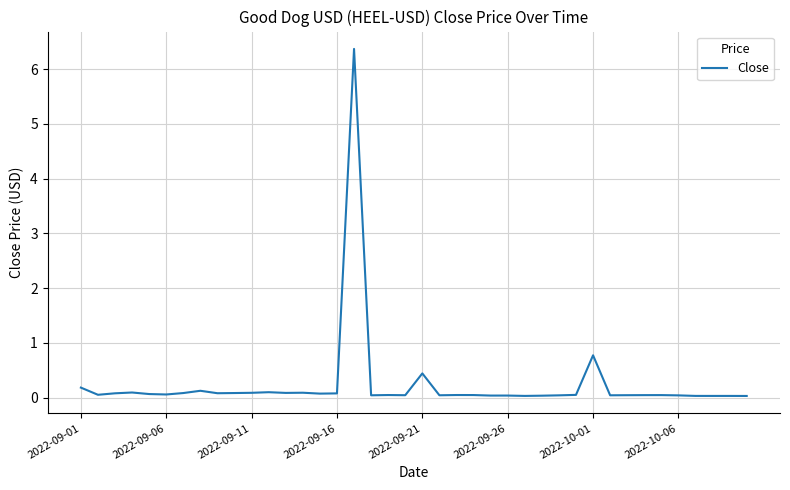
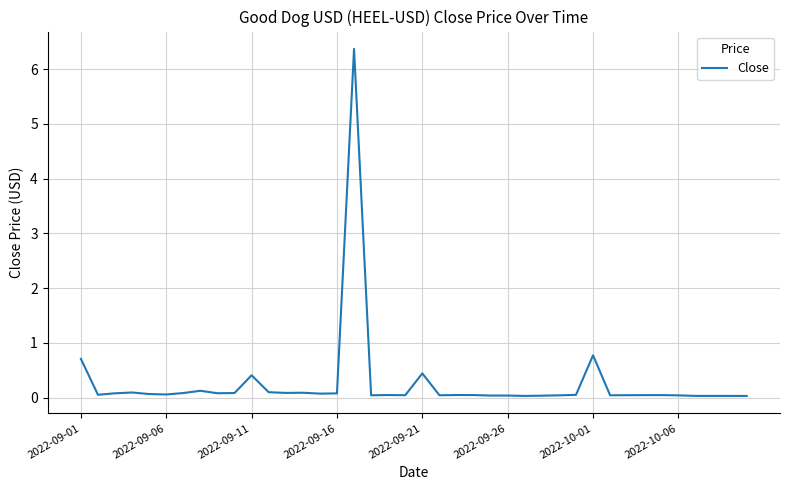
  {
-   "2022-09-01": 0.2,
+   "2022-09-01": 0.7,
    "2022-09-06": 0.1,
-   "2022-09-11": 0.1,
+   "2022-09-11": 0.4,
    "2022-09-16": 0.1,
    "2022-09-21": 0.4,
    "2022-09-26": 0.0,
    "2022-10-01": 0.8,
    "2022-10-06": 0.0
  }
